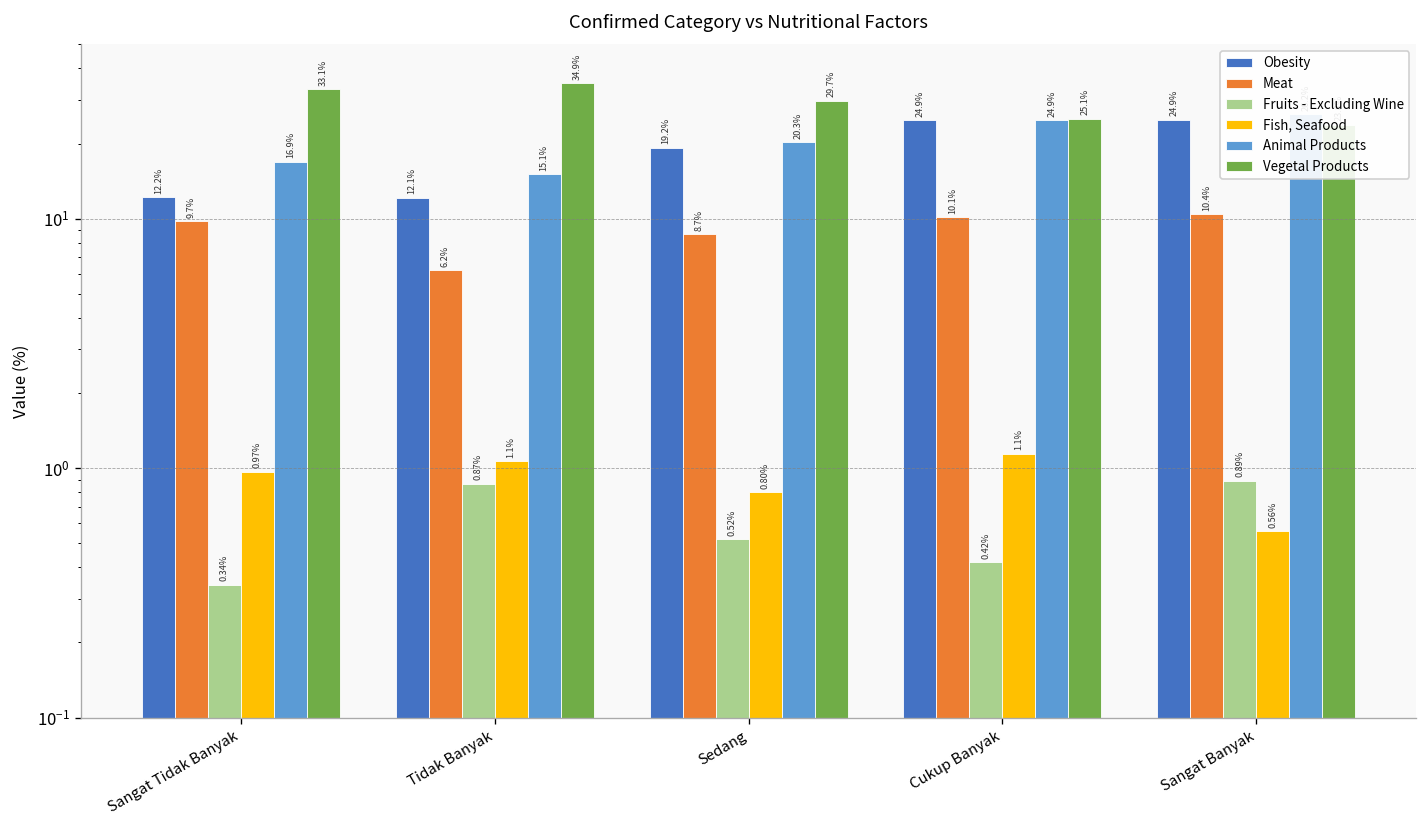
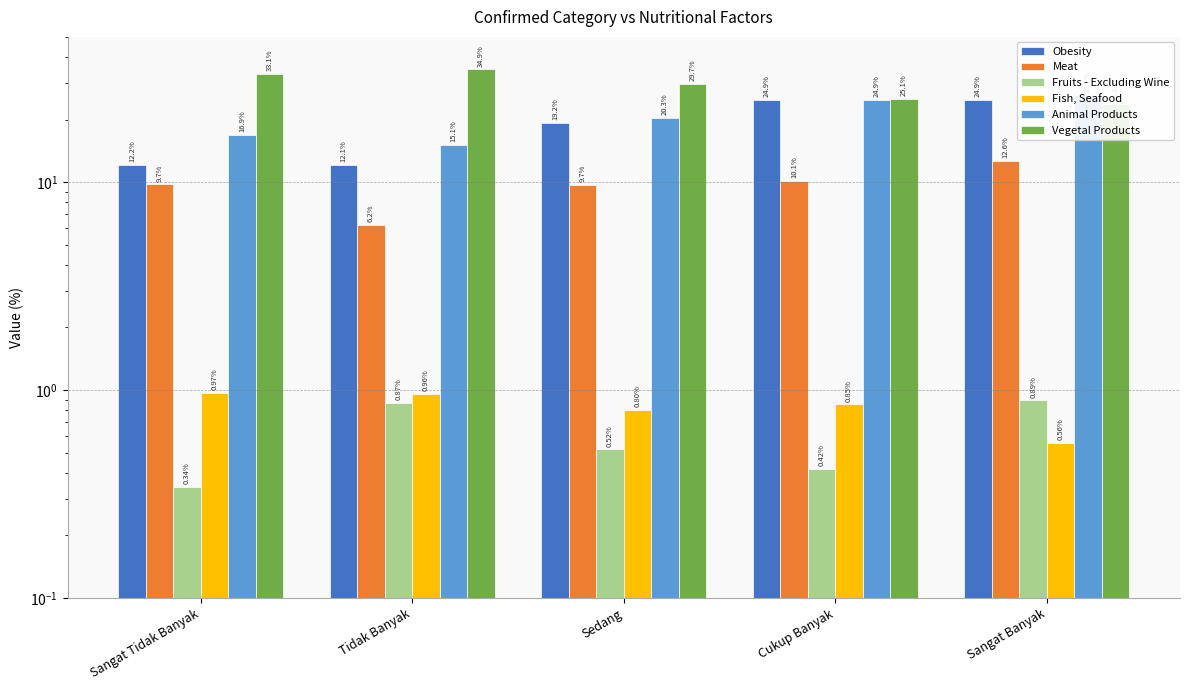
  {
    "Meat": {
      "Sangat Tidak Banyak": "9.7%",
      "Tidak Banyak": "6.2%",
-     "Sedang": "8.7%",
+     "Sedang": "9.7%",
      "Cukup Banyak": "10.1%",
-     "Sangat Banyak": "10.4%"
+     "Sangat Banyak": "12.6%"
    },
    "Fruits - Excluding Wine": {
      "Sangat Tidak Banyak": "0.34%",
      "Tidak Banyak": "0.87%",
      "Sedang": "0.52%",
      "Cukup Banyak": "0.42%",
      "Sangat Banyak": "0.89%"
    },
    "Fish, Seafood": {
      "Sangat Tidak Banyak": "0.97%",
-     "Tidak Banyak": "1.1%",
+     "Tidak Banyak": "0.96%",
      "Sedang": "0.80%",
-     "Cukup Banyak": "1.1%",
+     "Cukup Banyak": "0.85%",
      "Sangat Banyak": "0.56%"
    },
    "Vegetal Products": {
      "Sangat Tidak Banyak": "33.1%",
      "Tidak Banyak": "34.9%",
      "Sedang": "29.7%",
      "Cukup Banyak": "25.1%"
    }
  }
